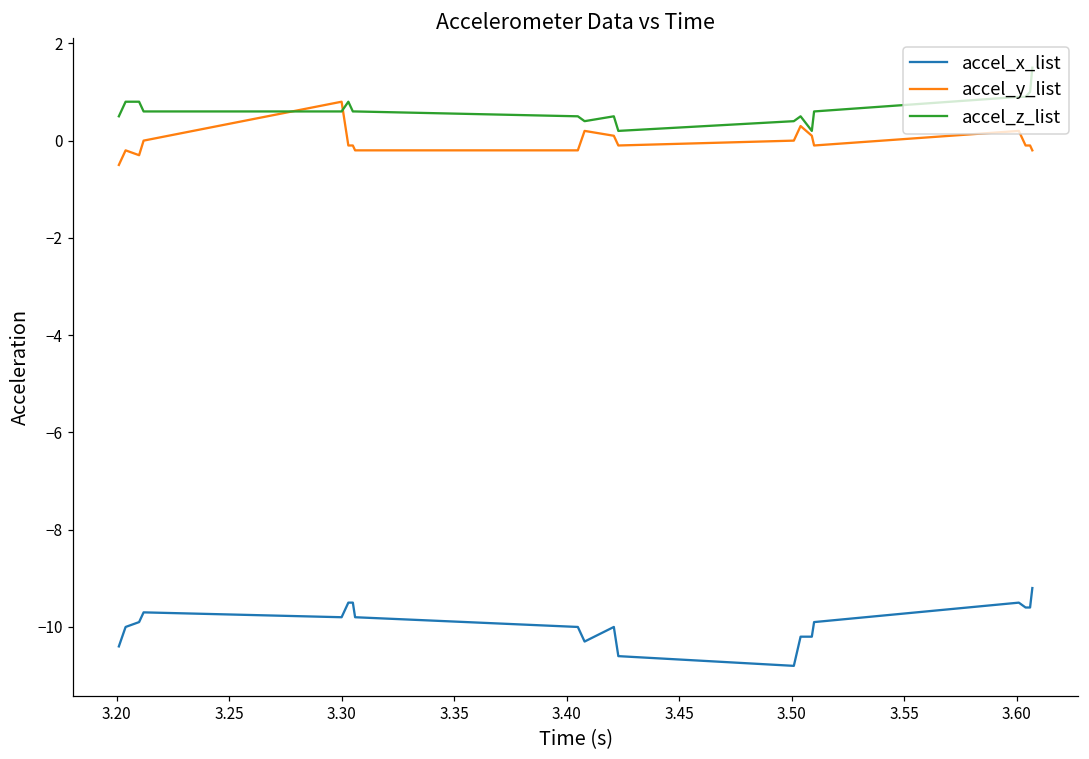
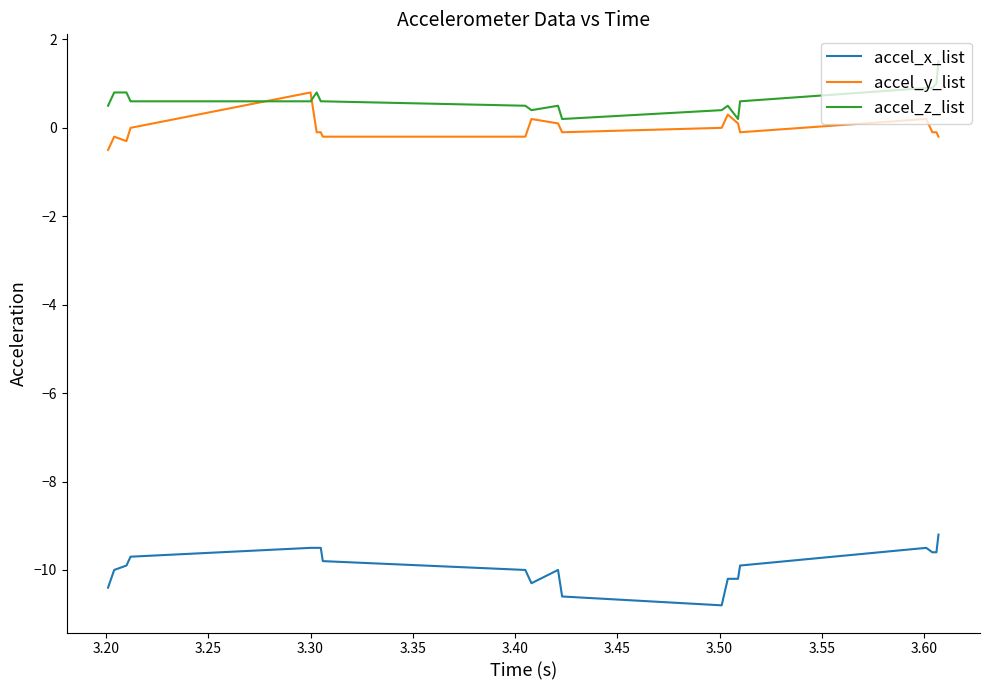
  {
    "accel_x_list": {
-     "3.30": -9.8
+     "3.30": -9.5
    },
    "accel_y_list": {
      "3.30": 0.8
    },
    "accel_z_list": {
      "3.30": 0.6
    }
  }
